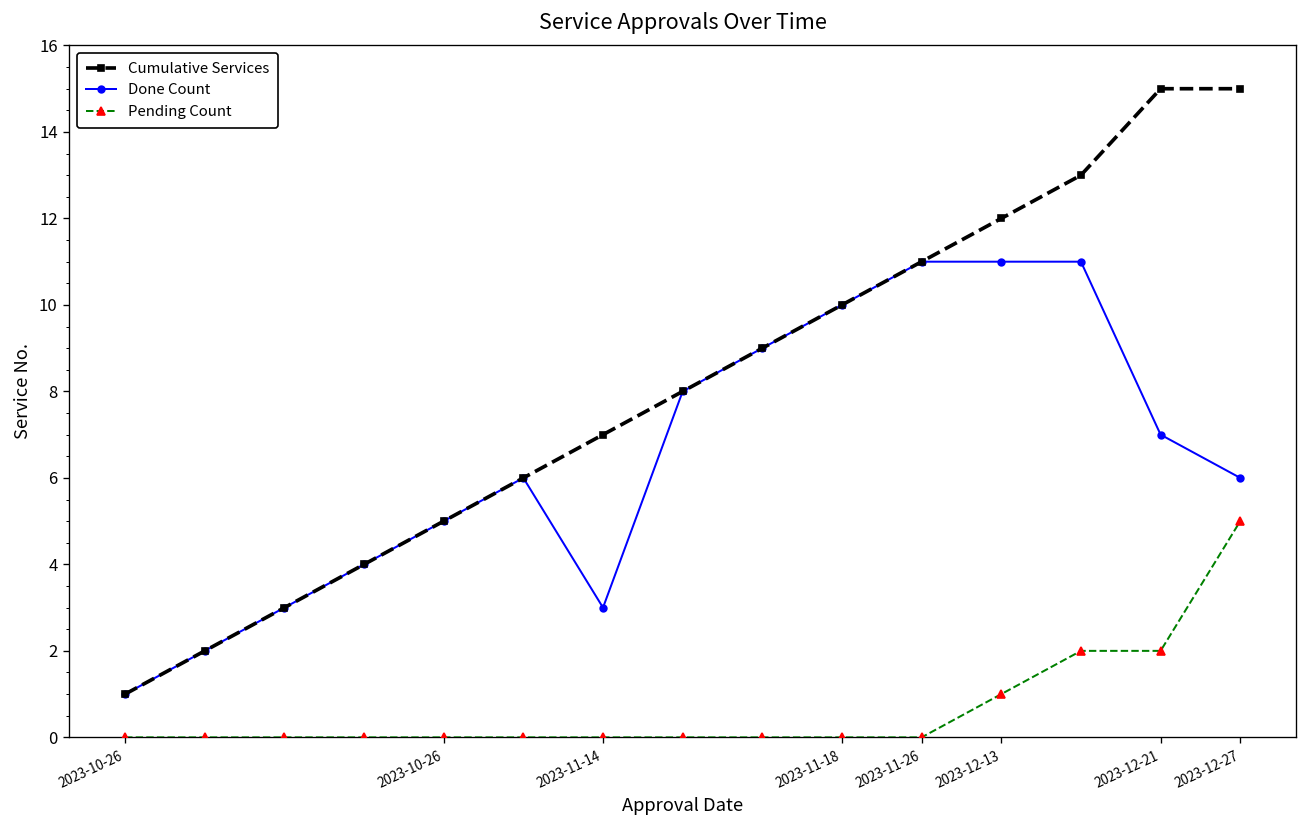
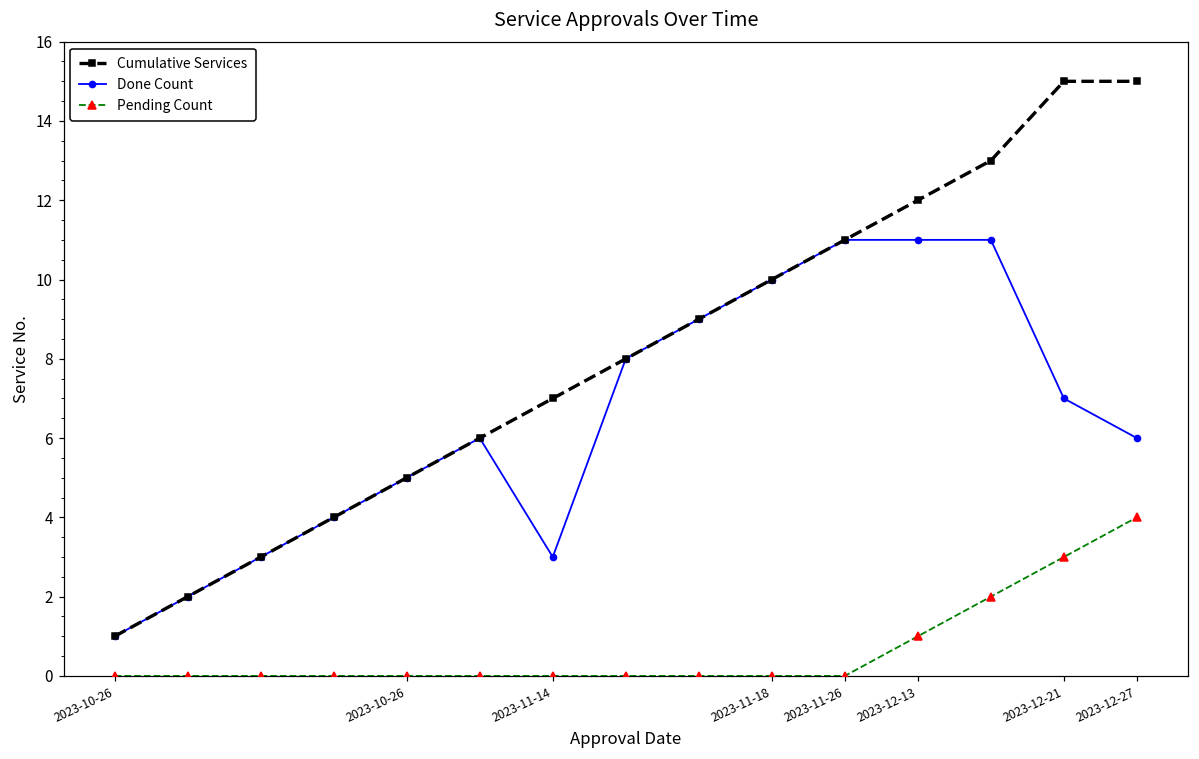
  {
    "Cumulative Services": {
      "2023-11-14": 7,
      "2023-12-21": 15,
      "2023-12-27": 15
    },
    "Done Count": {
      "2023-11-14": 3,
      "2023-12-21": 7,
      "2023-12-27": 6
    },
    "Pending Count": {
      "2023-11-14": 0,
      "2023-11-26": 0,
-     "2023-12-21": 2,
-     "2023-12-27": 5
+     "2023-12-21": 3,
+     "2023-12-27": 4
    }
  }
